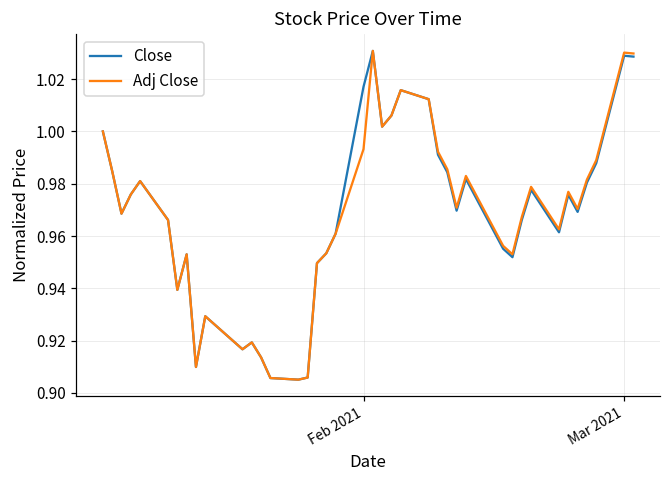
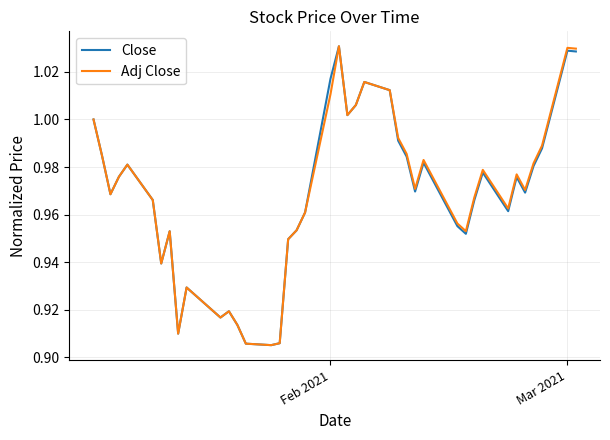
  {
    "Close": {
      "Feb 2021": 1.017,
      "Mar 2021": 1.029
    },
    "Adj Close": {
-     "Feb 2021": 0.993,
+     "Feb 2021": 1.011,
      "Mar 2021": 1.030
    }
  }
